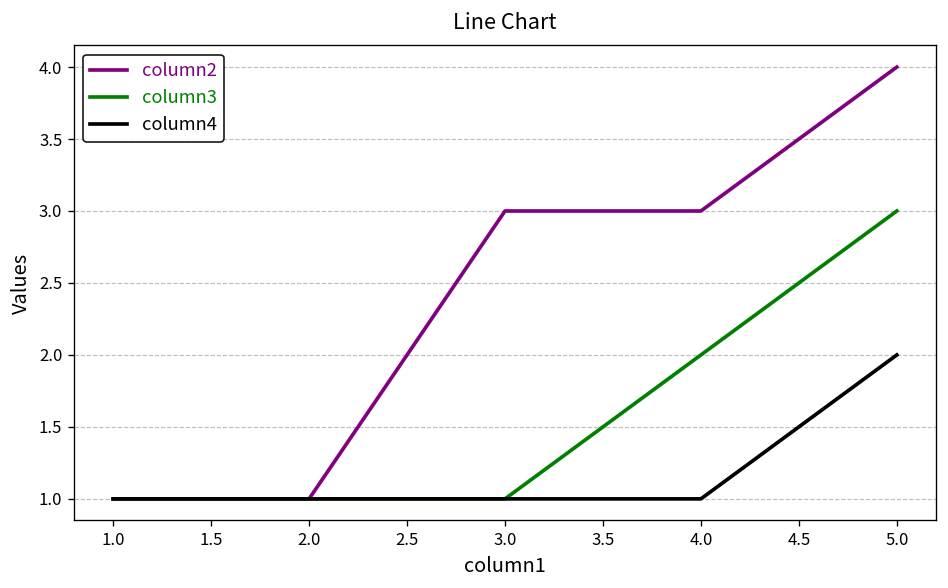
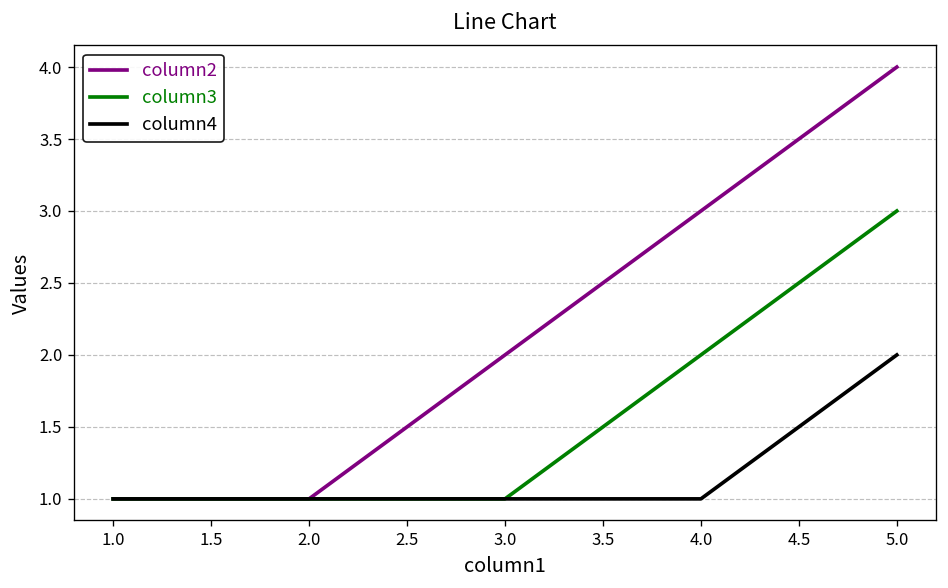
  {
    "column2": {
-     "3.0": 3,
+     "3.0": 2,
      "4.0": 3,
      "5.0": 4
    },
    "column3": {
      "4.0": 2,
      "5.0": 3
    },
    "column4": {
      "4.0": 1,
      "5.0": 2
    }
  }
